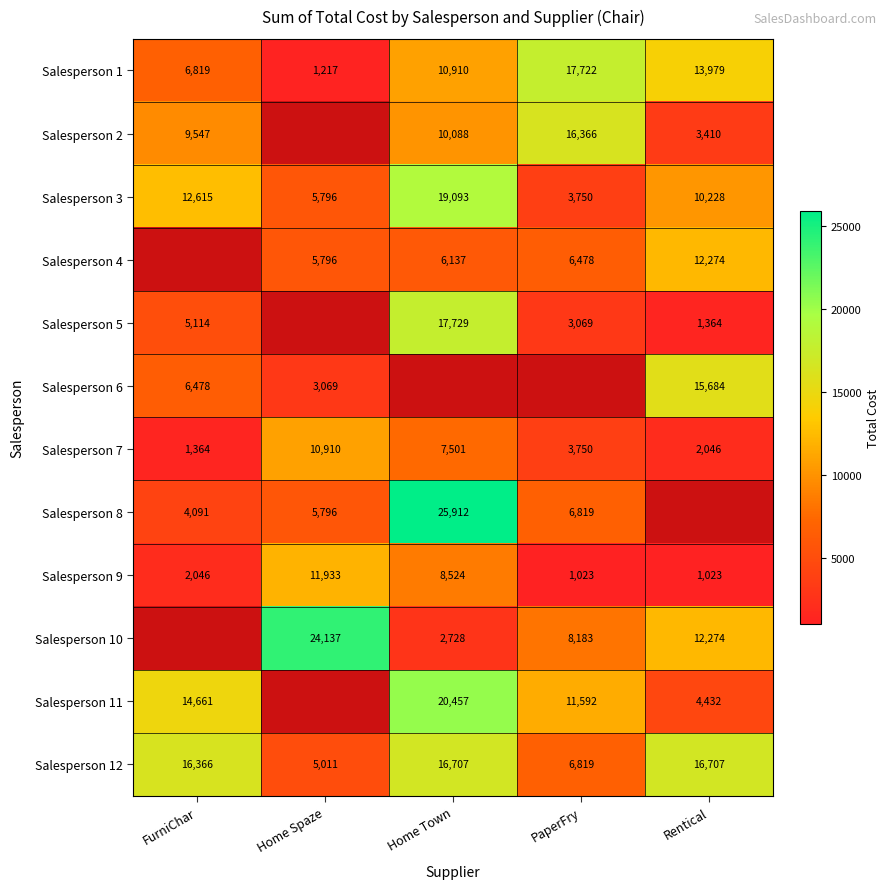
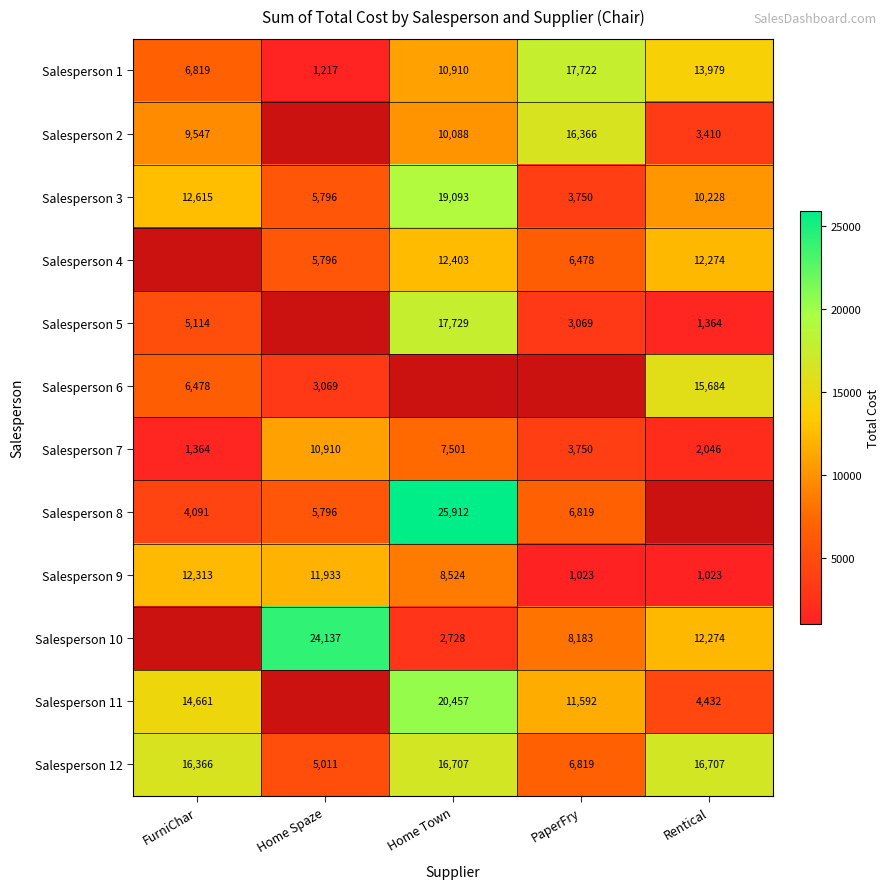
  {
    "Salesperson 1": {
      "FurniChar": "6,819",
      "Home Spaze": "1,217",
      "Home Town": "10,910",
      "PaperFry": "17,722",
      "Rentical": "13,979"
    },
    "Salesperson 2": {
      "FurniChar": "9,547",
      "Home Town": "10,088",
      "PaperFry": "16,366",
      "Rentical": "3,410"
    },
    "Salesperson 3": {
      "FurniChar": "12,615",
      "Home Spaze": "5,796",
      "Home Town": "19,093",
      "PaperFry": "3,750",
      "Rentical": "10,228"
    },
    "Salesperson 4": {
      "Home Spaze": "5,796",
-     "Home Town": "6,137",
+     "Home Town": "12,403",
      "PaperFry": "6,478",
      "Rentical": "12,274"
    },
    "Salesperson 5": {
      "FurniChar": "5,114",
      "Home Town": "17,729",
      "PaperFry": "3,069",
      "Rentical": "1,364"
    },
    "Salesperson 6": {
      "FurniChar": "6,478",
      "Home Spaze": "3,069",
      "Rentical": "15,684"
    },
    "Salesperson 7": {
      "FurniChar": "1,364",
      "Home Spaze": "10,910",
      "Home Town": "7,501",
      "PaperFry": "3,750",
      "Rentical": "2,046"
    },
    "Salesperson 8": {
      "FurniChar": "4,091",
      "Home Spaze": "5,796",
      "Home Town": "25,912",
      "PaperFry": "6,819"
    },
    "Salesperson 9": {
-     "FurniChar": "2,046",
+     "FurniChar": "12,313",
      "Home Spaze": "11,933",
      "Home Town": "8,524",
      "PaperFry": "1,023",
      "Rentical": "1,023"
    },
    "Salesperson 10": {
      "Home Spaze": "24,137",
      "Home Town": "2,728",
      "PaperFry": "8,183",
      "Rentical": "12,274"
    },
    "Salesperson 11": {
      "FurniChar": "14,661",
      "Home Town": "20,457",
      "PaperFry": "11,592",
      "Rentical": "4,432"
    },
    "Salesperson 12": {
      "FurniChar": "16,366",
      "Home Spaze": "5,011",
      "Home Town": "16,707",
      "PaperFry": "6,819",
      "Rentical": "16,707"
    }
  }
